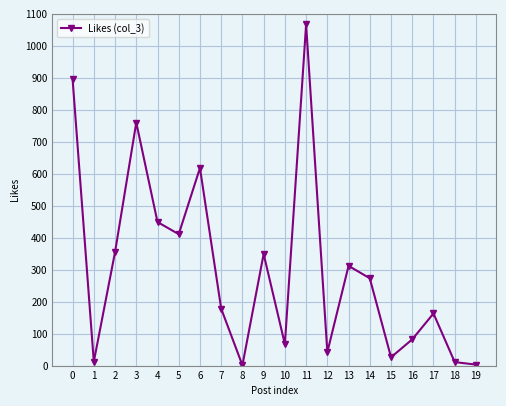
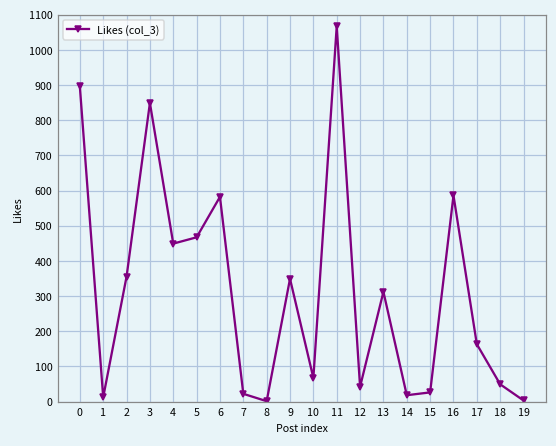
  {
    "0": 900,
    "1": 10,
    "2": 360,
-   "3": 760,
+   "3": 850,
    "4": 450,
-   "5": 410,
-   "6": 620,
-   "7": 180,
+   "5": 470,
+   "6": 580,
+   "7": 20,
    "8": 0,
    "9": 350,
    "10": 70,
    "11": 1070,
    "12": 40,
    "13": 310,
-   "14": 270,
+   "14": 20,
    "15": 30,
-   "16": 80,
+   "16": 590,
    "17": 160,
-   "18": 10,
+   "18": 50,
    "19": 0
  }
